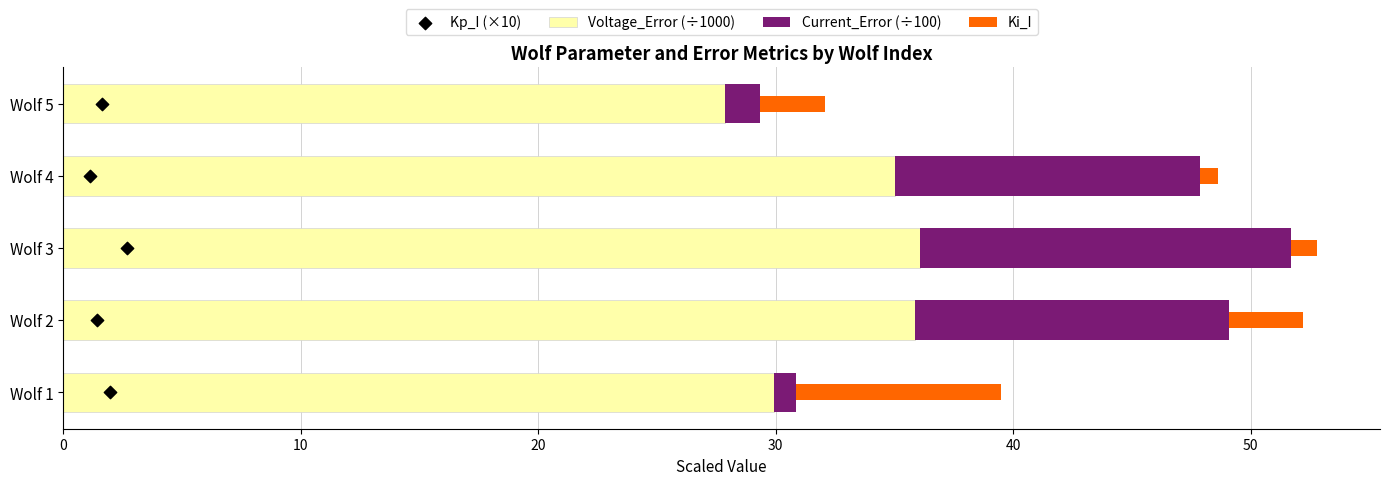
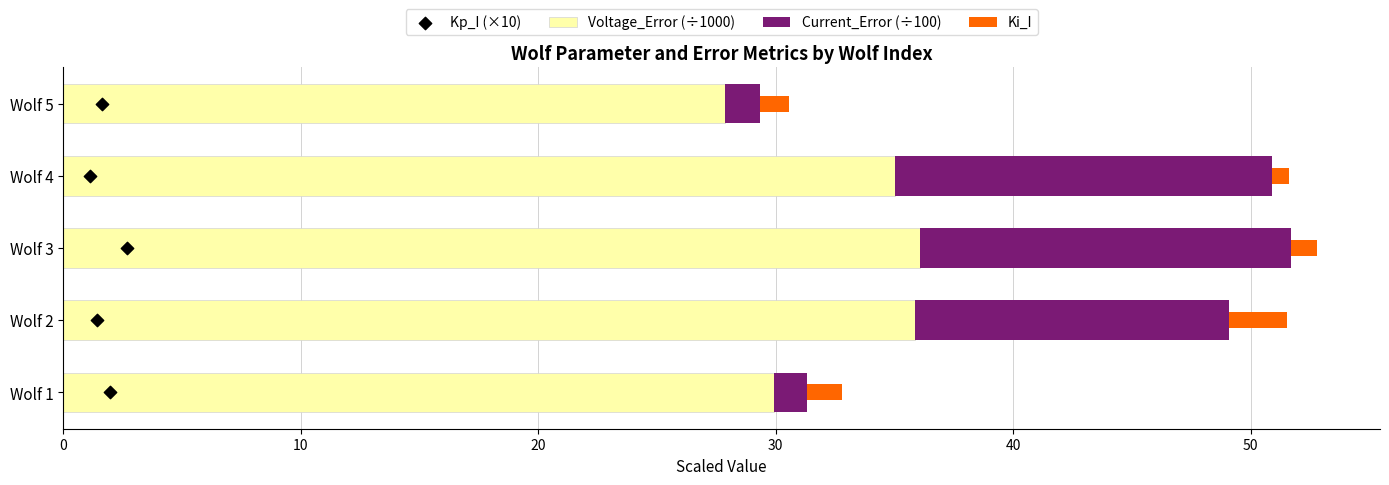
  {
    "Voltage_Error (÷1000)": {
      "Wolf 5": 27.8,
      "Wolf 4": 35.0,
      "Wolf 3": 36.1,
      "Wolf 2": 35.9,
      "Wolf 1": 29.9
    },
    "Current_Error (÷100)": {
      "Wolf 5": 1.5,
-     "Wolf 4": 12.9,
+     "Wolf 4": 15.9,
      "Wolf 3": 15.6,
      "Wolf 2": 13.2,
-     "Wolf 1": 0.9
+     "Wolf 1": 1.4
    },
    "Ki_I": {
-     "Wolf 5": 2.7,
+     "Wolf 5": 1.2,
      "Wolf 4": 0.7,
      "Wolf 3": 1.1,
-     "Wolf 2": 3.1,
-     "Wolf 1": 8.6
+     "Wolf 2": 2.4,
+     "Wolf 1": 1.5
    }
  }
